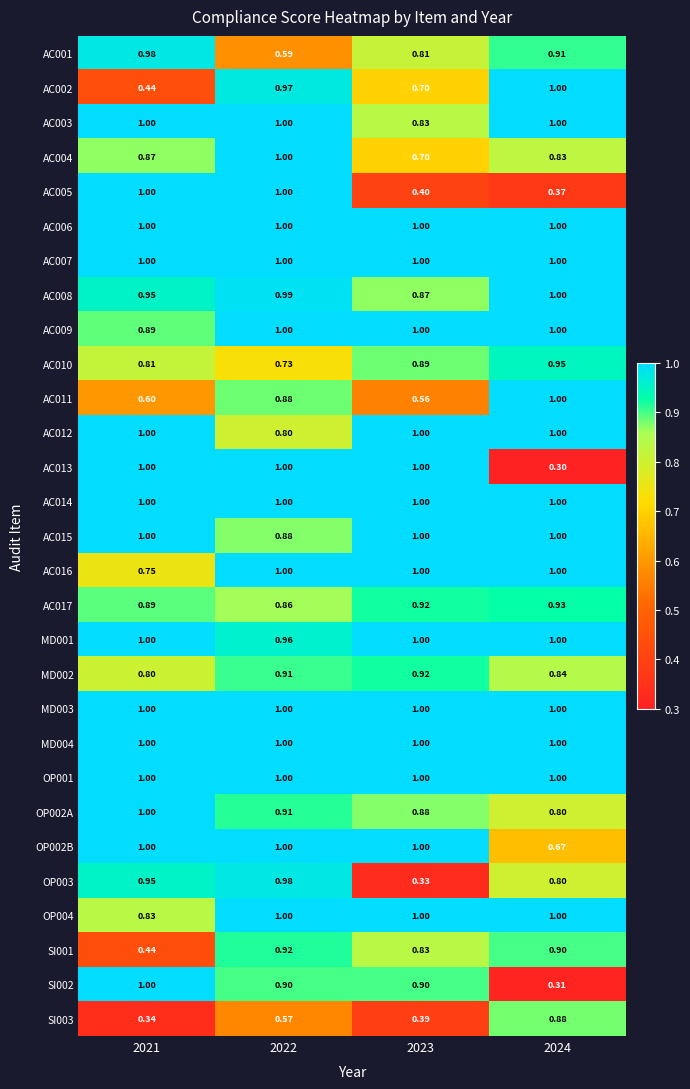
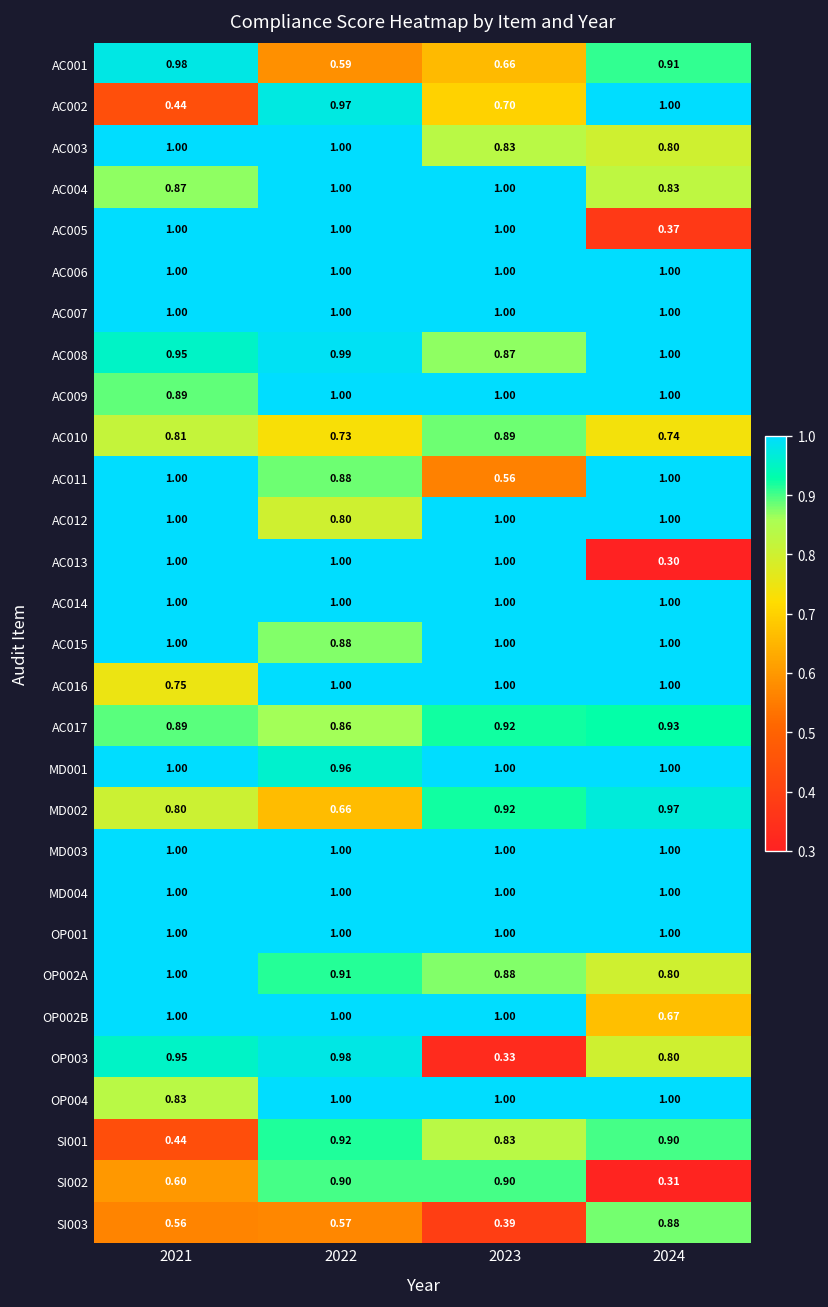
  {
    "AC001": {
      "2021": 0.98,
      "2022": 0.59,
-     "2023": 0.81,
+     "2023": 0.66,
      "2024": 0.91
    },
    "AC002": {
      "2021": 0.44,
      "2022": 0.97,
      "2023": 0.70,
      "2024": 1.00
    },
    "AC003": {
      "2021": 1.00,
      "2022": 1.00,
      "2023": 0.83,
-     "2024": 1.00
+     "2024": 0.80
    },
    "AC004": {
      "2021": 0.87,
      "2022": 1.00,
-     "2023": 0.70,
+     "2023": 1.00,
      "2024": 0.83
    },
    "AC005": {
      "2021": 1.00,
      "2022": 1.00,
-     "2023": 0.40,
+     "2023": 1.00,
      "2024": 0.37
    },
    "AC006": {
      "2021": 1.00,
      "2022": 1.00,
      "2023": 1.00,
      "2024": 1.00
    },
    "AC007": {
      "2021": 1.00,
      "2022": 1.00,
      "2023": 1.00,
      "2024": 1.00
    },
    "AC008": {
      "2021": 0.95,
      "2022": 0.99,
      "2023": 0.87,
      "2024": 1.00
    },
    "AC009": {
      "2021": 0.89,
      "2022": 1.00,
      "2023": 1.00,
      "2024": 1.00
    },
    "AC010": {
      "2021": 0.81,
      "2022": 0.73,
      "2023": 0.89,
-     "2024": 0.95
+     "2024": 0.74
    },
    "AC011": {
-     "2021": 0.60,
+     "2021": 1.00,
      "2022": 0.88,
      "2023": 0.56,
      "2024": 1.00
    },
    "AC012": {
      "2021": 1.00,
      "2022": 0.80,
      "2023": 1.00,
      "2024": 1.00
    },
    "AC013": {
      "2021": 1.00,
      "2022": 1.00,
      "2023": 1.00,
      "2024": 0.30
    },
    "AC014": {
      "2021": 1.00,
      "2022": 1.00,
      "2023": 1.00,
      "2024": 1.00
    },
    "AC015": {
      "2021": 1.00,
      "2022": 0.88,
      "2023": 1.00,
      "2024": 1.00
    },
    "AC016": {
      "2021": 0.75,
      "2022": 1.00,
      "2023": 1.00,
      "2024": 1.00
    },
    "AC017": {
      "2021": 0.89,
      "2022": 0.86,
      "2023": 0.92,
      "2024": 0.93
    },
    "MD001": {
      "2021": 1.00,
      "2022": 0.96,
      "2023": 1.00,
      "2024": 1.00
    },
    "MD002": {
      "2021": 0.80,
-     "2022": 0.91,
+     "2022": 0.66,
      "2023": 0.92,
-     "2024": 0.84
+     "2024": 0.97
    },
    "MD003": {
      "2021": 1.00,
      "2022": 1.00,
      "2023": 1.00,
      "2024": 1.00
    },
    "MD004": {
      "2021": 1.00,
      "2022": 1.00,
      "2023": 1.00,
      "2024": 1.00
    },
    "OP001": {
      "2021": 1.00,
      "2022": 1.00,
      "2023": 1.00,
      "2024": 1.00
    },
    "OP002A": {
      "2021": 1.00,
      "2022": 0.91,
      "2023": 0.88,
      "2024": 0.80
    },
    "OP002B": {
      "2021": 1.00,
      "2022": 1.00,
      "2023": 1.00,
      "2024": 0.67
    },
    "OP003": {
      "2021": 0.95,
      "2022": 0.98,
      "2023": 0.33,
      "2024": 0.80
    },
    "OP004": {
      "2021": 0.83,
      "2022": 1.00,
      "2023": 1.00,
      "2024": 1.00
    },
    "SI001": {
      "2021": 0.44,
      "2022": 0.92,
      "2023": 0.83,
      "2024": 0.90
    },
    "SI002": {
-     "2021": 1.00,
+     "2021": 0.60,
      "2022": 0.90,
      "2023": 0.90,
      "2024": 0.31
    },
    "SI003": {
-     "2021": 0.34,
+     "2021": 0.56,
      "2022": 0.57,
      "2023": 0.39,
      "2024": 0.88
    }
  }
